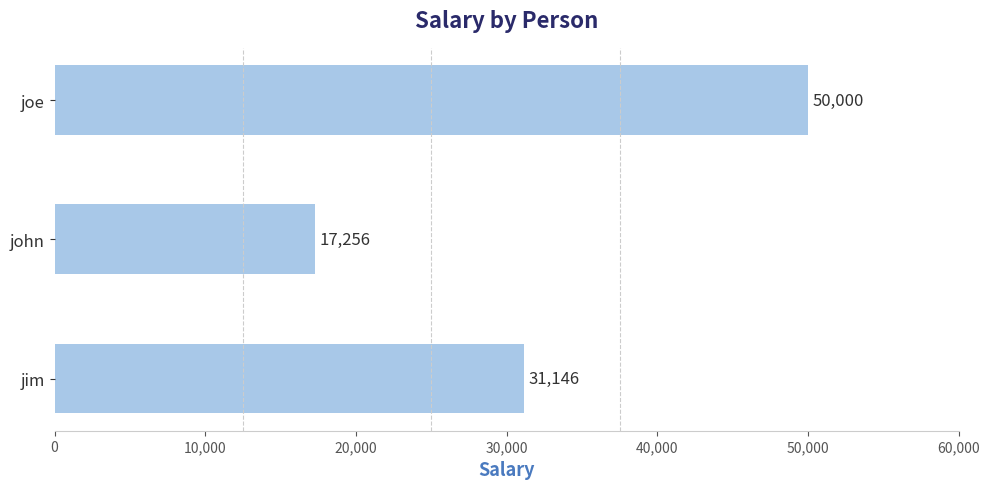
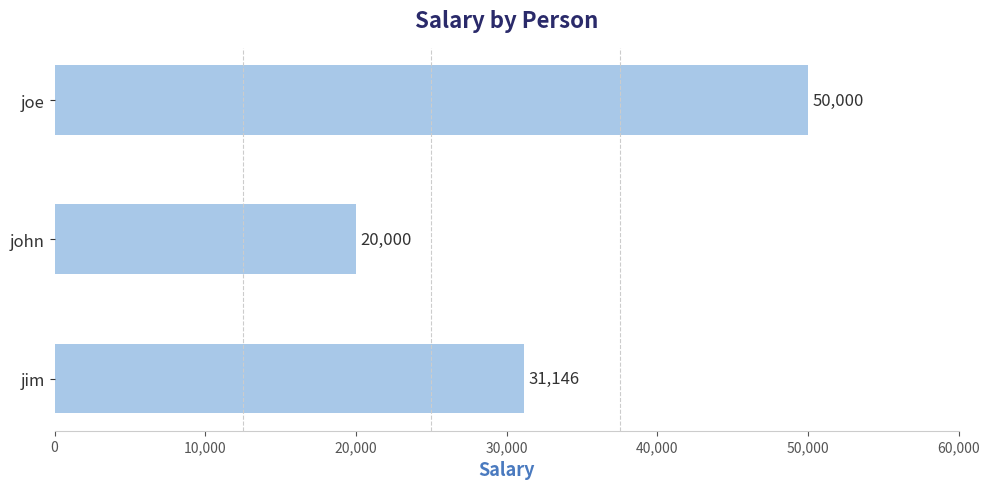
  {
    "joe": "50,000",
-   "john": "17,256",
+   "john": "20,000",
    "jim": "31,146"
  }
